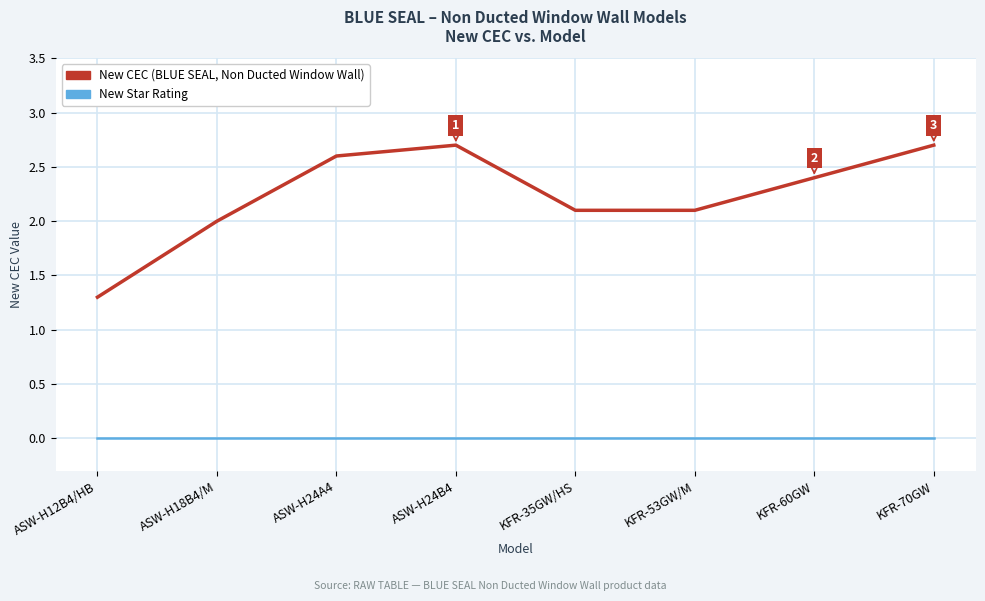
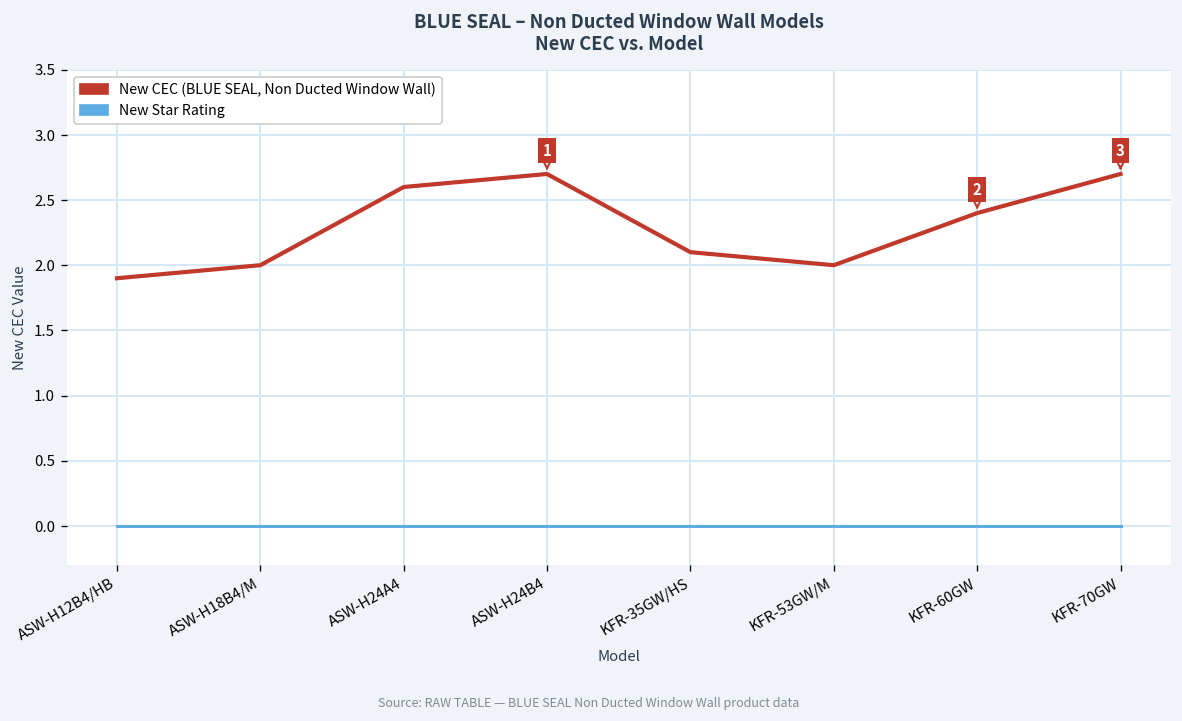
  {
    "New CEC (BLUE SEAL, Non Ducted Window Wall)": {
-     "ASW-H12B4/HB": 1.3,
+     "ASW-H12B4/HB": 1.9,
      "ASW-H18B4/M": 2.0,
      "ASW-H24A4": 2.6,
      "KFR-35GW/HS": 2.1,
-     "KFR-53GW/M": 2.1
+     "KFR-53GW/M": 2.0
    },
    "New Star Rating": {
      "ASW-H12B4/HB": 0.0,
      "ASW-H18B4/M": 0.0,
      "ASW-H24A4": 0.0,
      "ASW-H24B4": 0.0,
      "KFR-35GW/HS": 0.0,
      "KFR-53GW/M": 0.0,
      "KFR-60GW": 0.0,
      "KFR-70GW": 0.0
    }
  }
